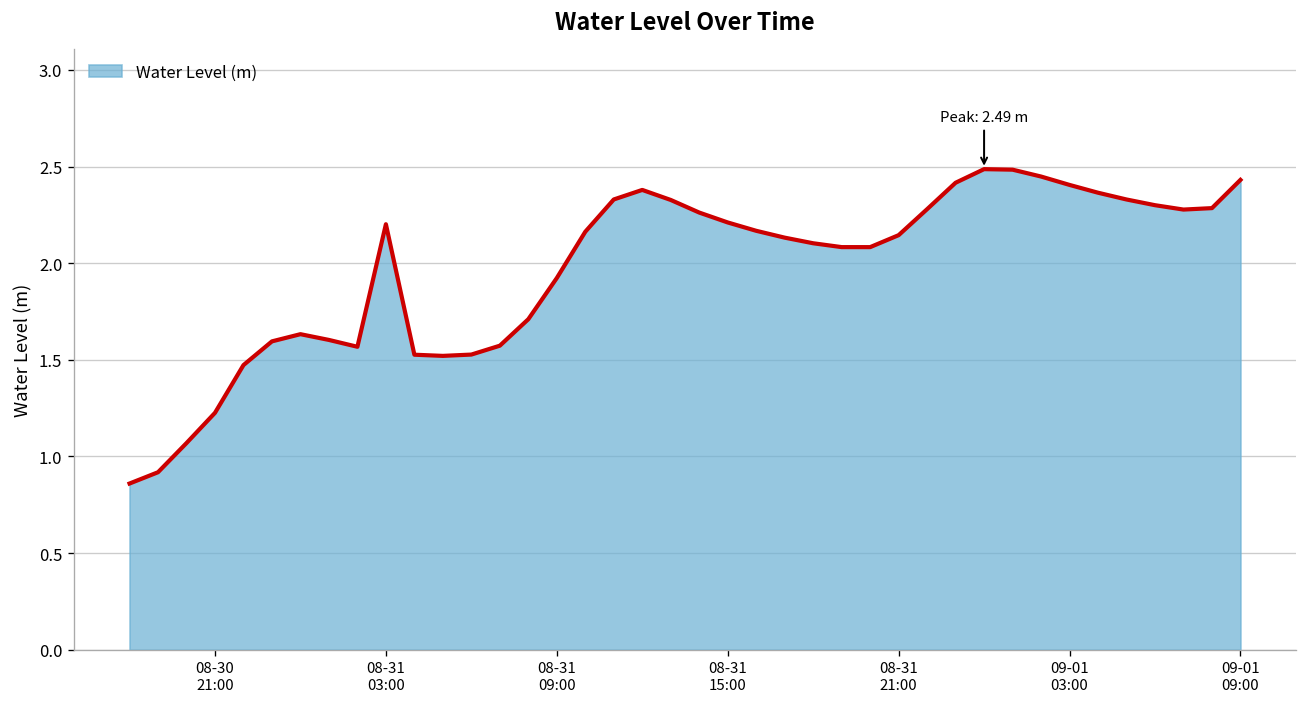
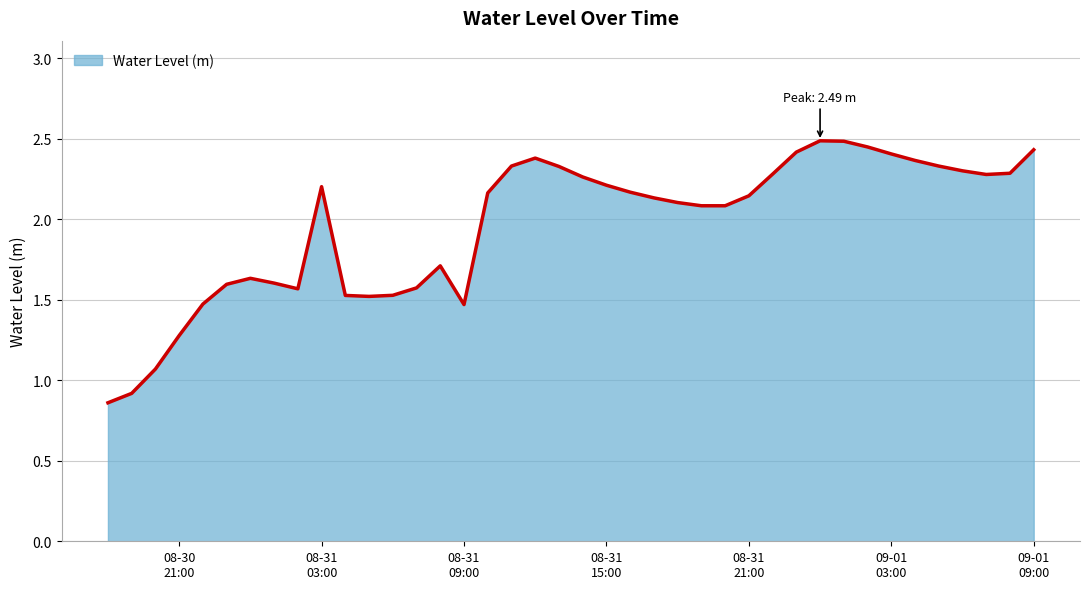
  {
-   "08-30 21:00": 1.23,
+   "08-30 21:00": 1.28,
    "08-31 03:00": 2.20,
-   "08-31 09:00": 1.92,
+   "08-31 09:00": 1.47,
    "08-31 15:00": 2.21,
    "08-31 21:00": 2.15,
    "09-01 03:00": 2.41,
    "09-01 09:00": 2.43
  }
